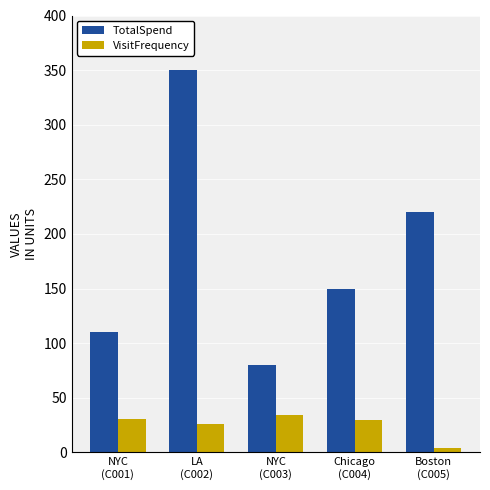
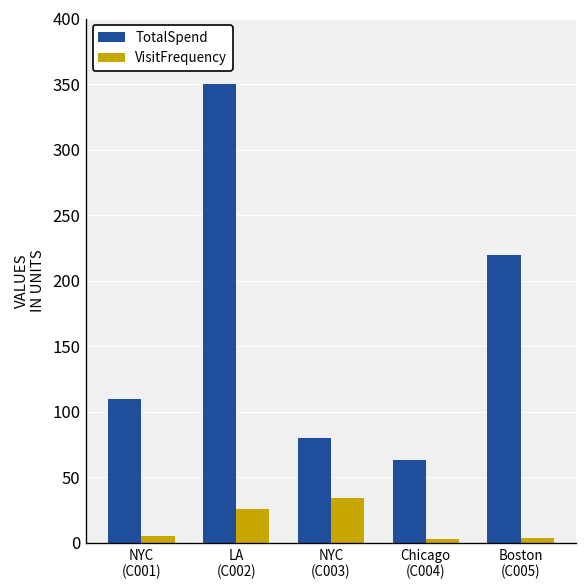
  {
    "TotalSpend": {
      "NYC (C001)": 110,
      "LA (C002)": 350,
      "NYC (C003)": 80,
-     "Chicago (C004)": 150,
+     "Chicago (C004)": 63,
      "Boston (C005)": 220
    },
    "VisitFrequency": {
-     "NYC (C001)": 31,
+     "NYC (C001)": 5,
      "LA (C002)": 26,
      "NYC (C003)": 34,
-     "Chicago (C004)": 30,
+     "Chicago (C004)": 3,
      "Boston (C005)": 4
    }
  }
